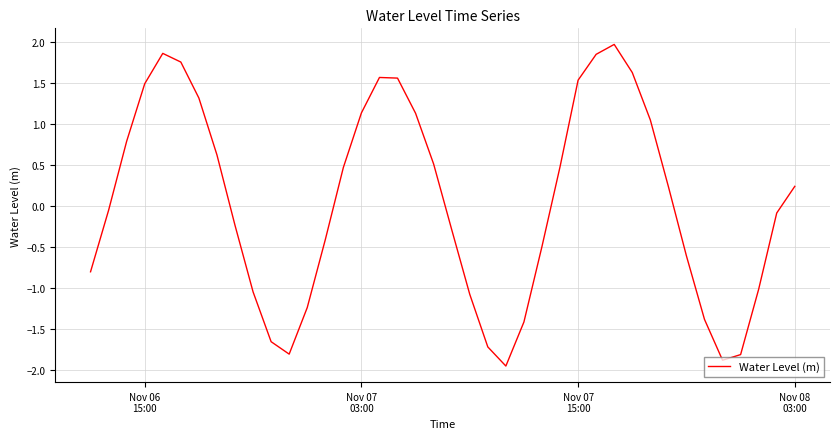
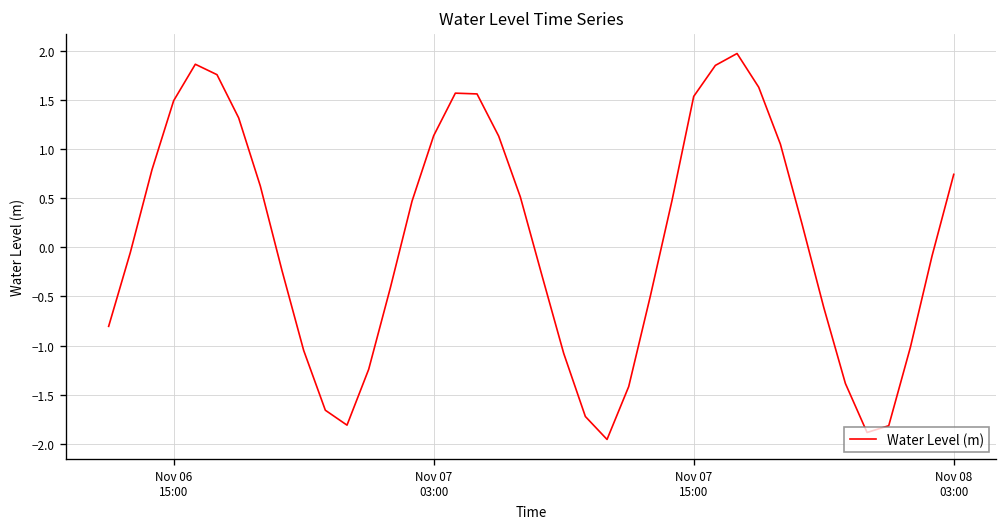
  {
    "Nov 06 15:00": 1.5,
    "Nov 07 03:00": 1.1,
    "Nov 07 15:00": 1.5,
-   "Nov 08 03:00": 0.2
+   "Nov 08 03:00": 0.7
  }
